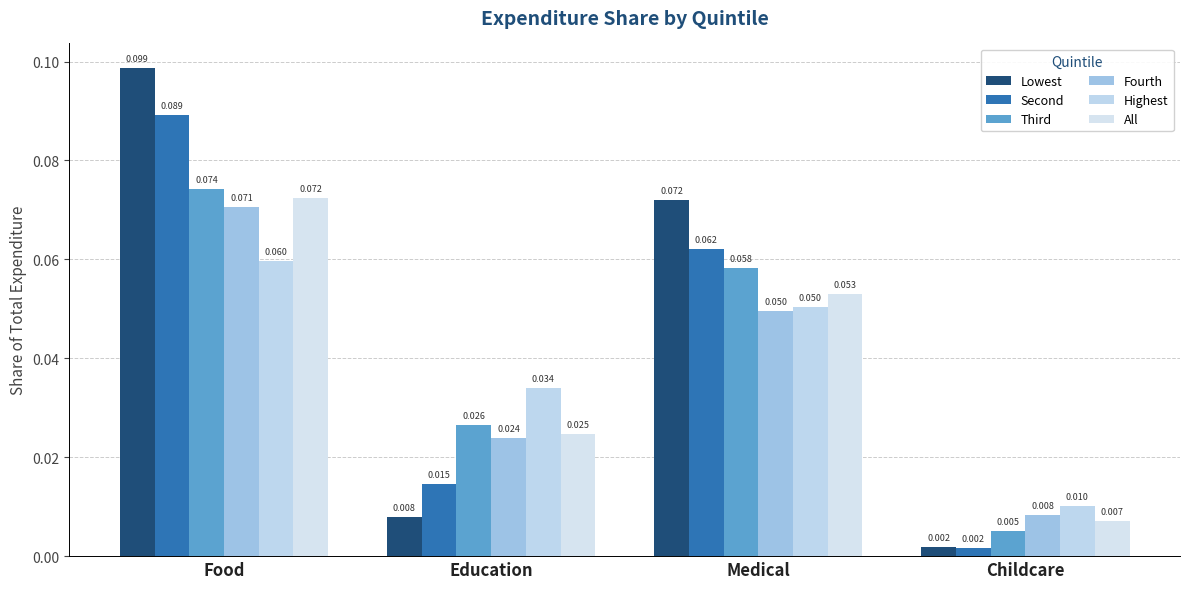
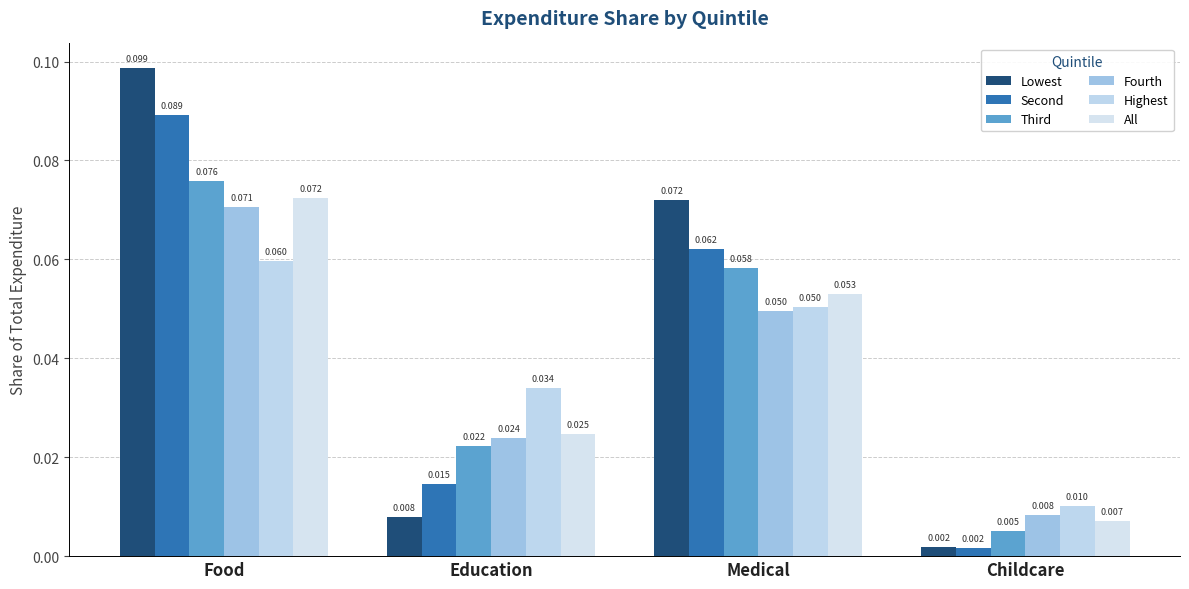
  {
    "Lowest": {
      "Food": 0.099,
      "Education": 0.008,
      "Medical": 0.072,
      "Childcare": 0.002
    },
    "Second": {
      "Food": 0.089,
      "Education": 0.015,
      "Medical": 0.062,
      "Childcare": 0.002
    },
    "Third": {
-     "Food": 0.074,
-     "Education": 0.026,
+     "Food": 0.076,
+     "Education": 0.022,
      "Medical": 0.058,
      "Childcare": 0.005
    }
  }
